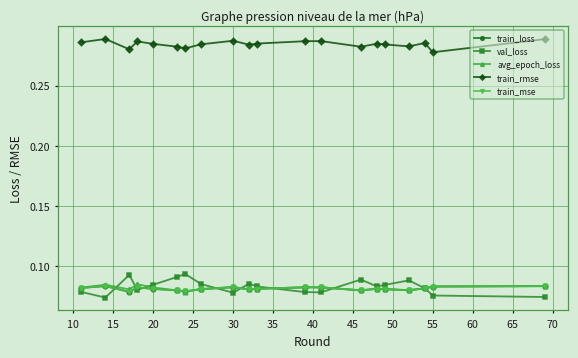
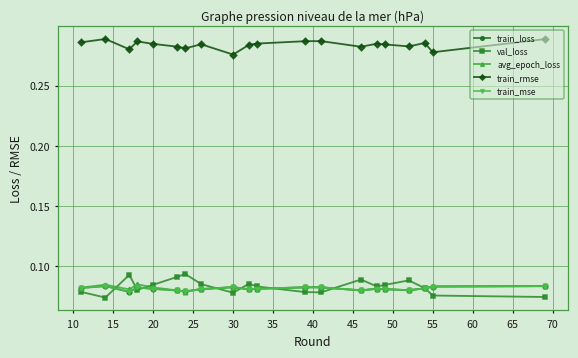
  {
    "train_rmse": {
      "20": 0.285,
-     "30": 0.287,
+     "30": 0.276,
      "55": 0.278
    }
  }
